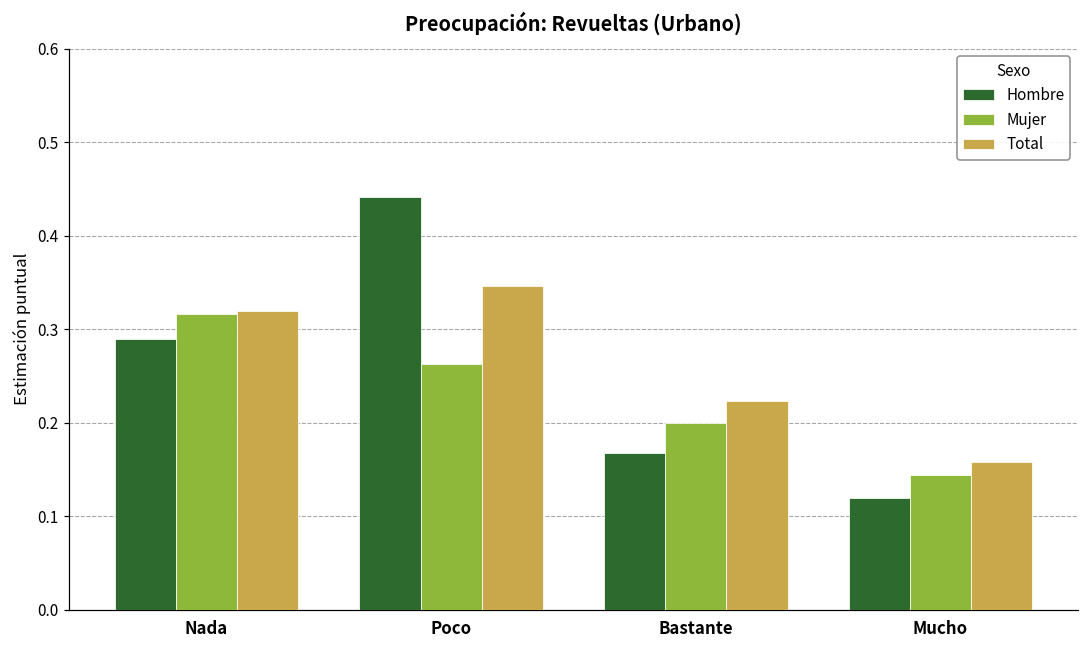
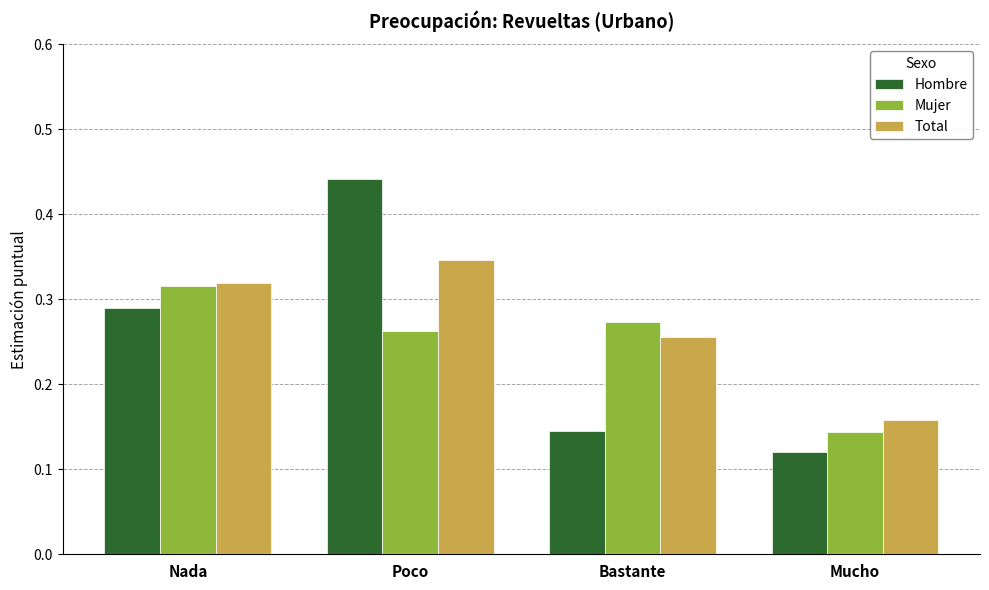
  {
    "Hombre": {
      "Nada": 0.29,
      "Poco": 0.44,
-     "Bastante": 0.17,
+     "Bastante": 0.15,
      "Mucho": 0.12
    },
    "Mujer": {
      "Nada": 0.32,
      "Poco": 0.26,
-     "Bastante": 0.20,
+     "Bastante": 0.27,
      "Mucho": 0.14
    },
    "Total": {
      "Nada": 0.32,
      "Poco": 0.35,
-     "Bastante": 0.22,
+     "Bastante": 0.26,
      "Mucho": 0.16
    }
  }
